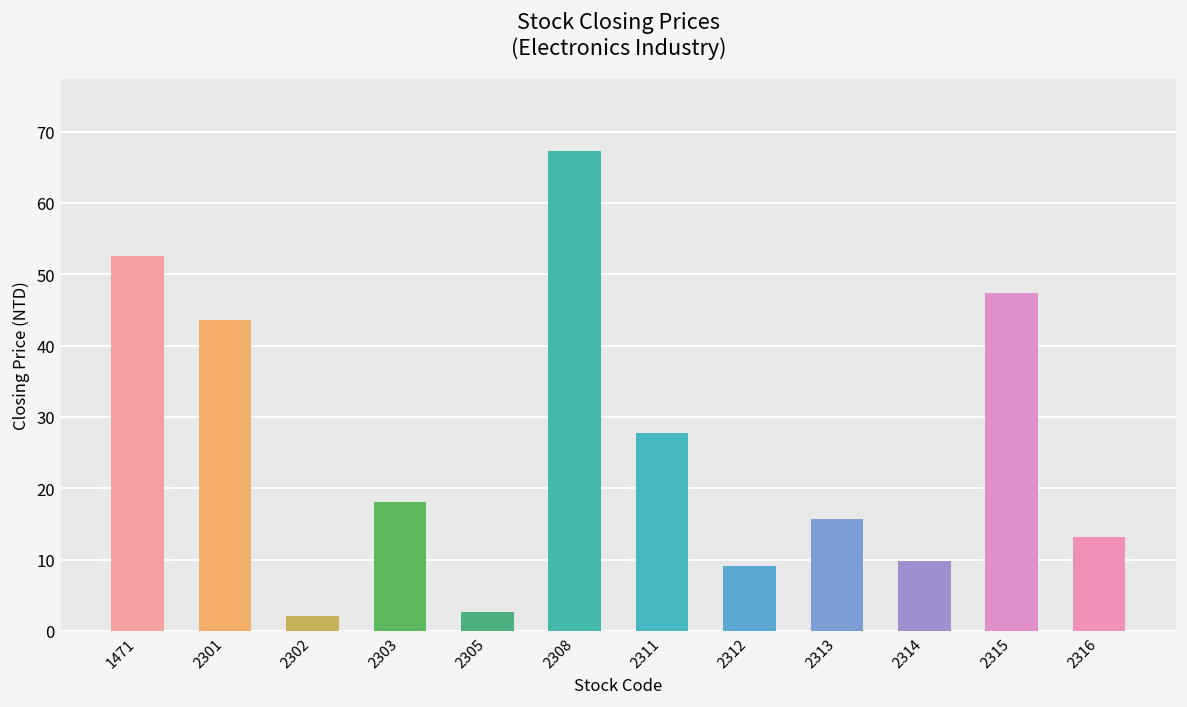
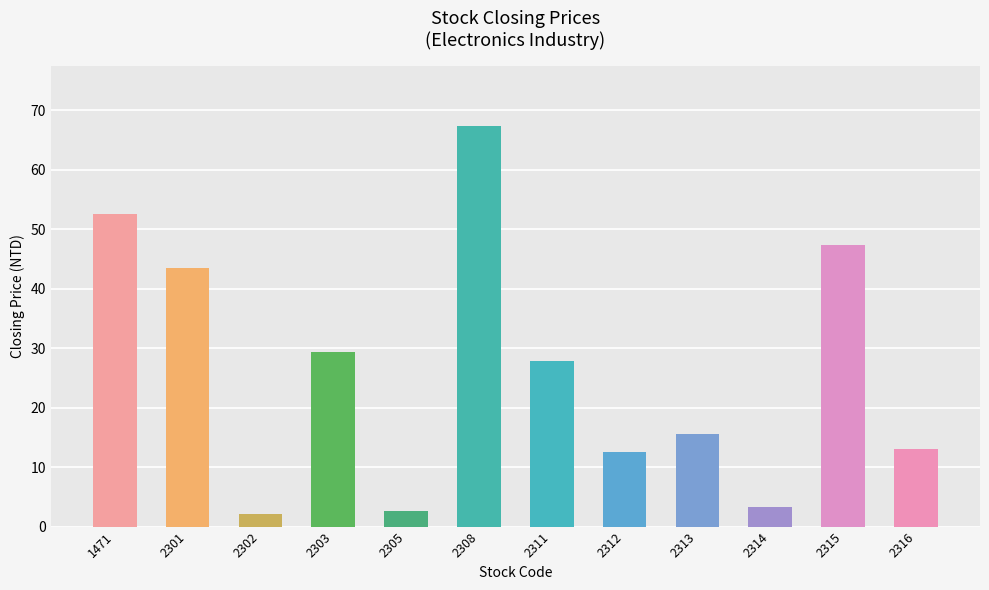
  {
    "1471": 53,
    "2301": 44,
    "2302": 2,
-   "2303": 18,
+   "2303": 29,
    "2305": 3,
    "2308": 67,
    "2311": 28,
-   "2312": 9,
+   "2312": 13,
    "2313": 16,
-   "2314": 10,
+   "2314": 3,
    "2315": 47,
    "2316": 13
  }
